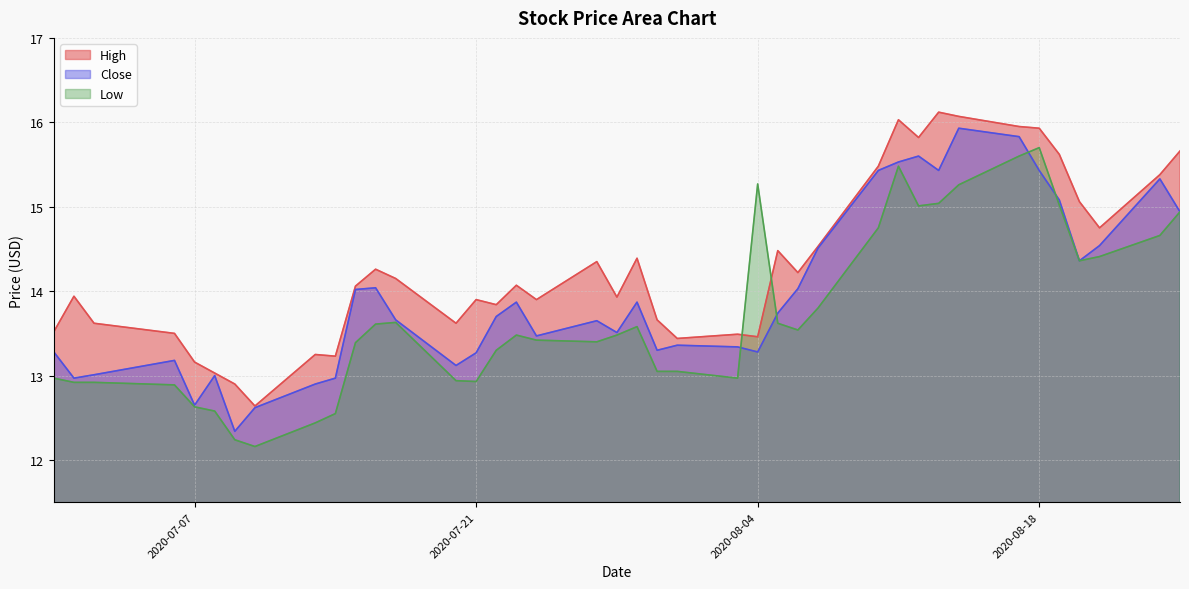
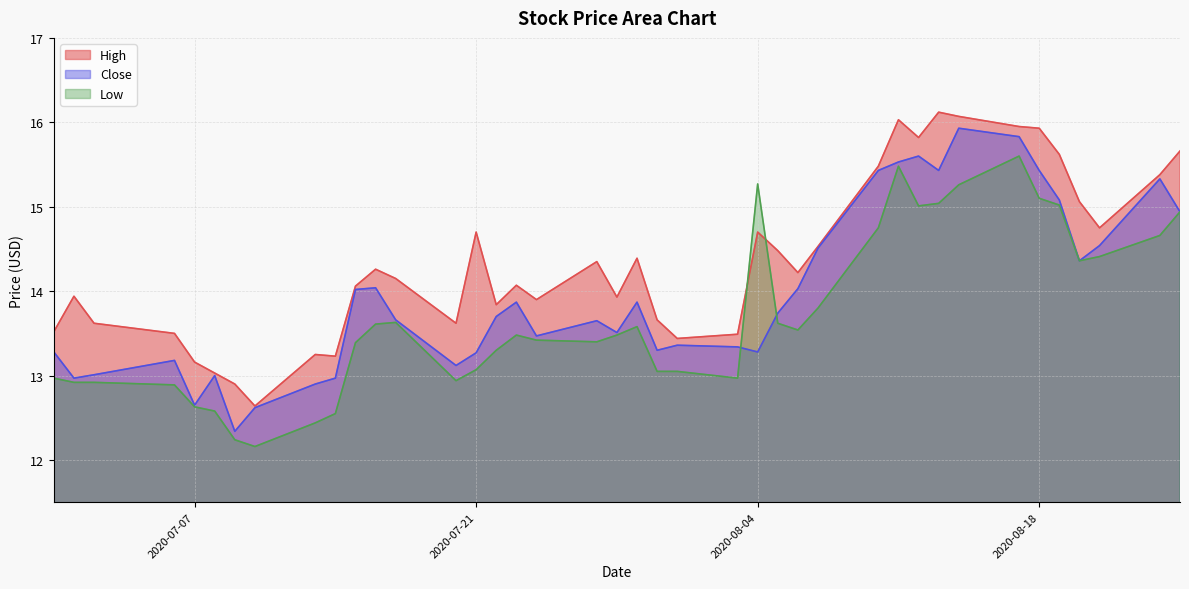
  {
    "High": {
      "2020-07-07": 13.2,
-     "2020-07-21": 13.9,
-     "2020-08-04": 13.5,
+     "2020-07-21": 14.7,
+     "2020-08-04": 14.7,
      "2020-08-18": 15.9
    },
    "Close": {
      "2020-07-21": 13.3,
      "2020-08-04": 13.3,
      "2020-08-18": 15.4
    },
    "Low": {
-     "2020-07-21": 12.9,
+     "2020-07-21": 13.1,
      "2020-08-04": 15.3,
-     "2020-08-18": 15.7
+     "2020-08-18": 15.1
    }
  }
